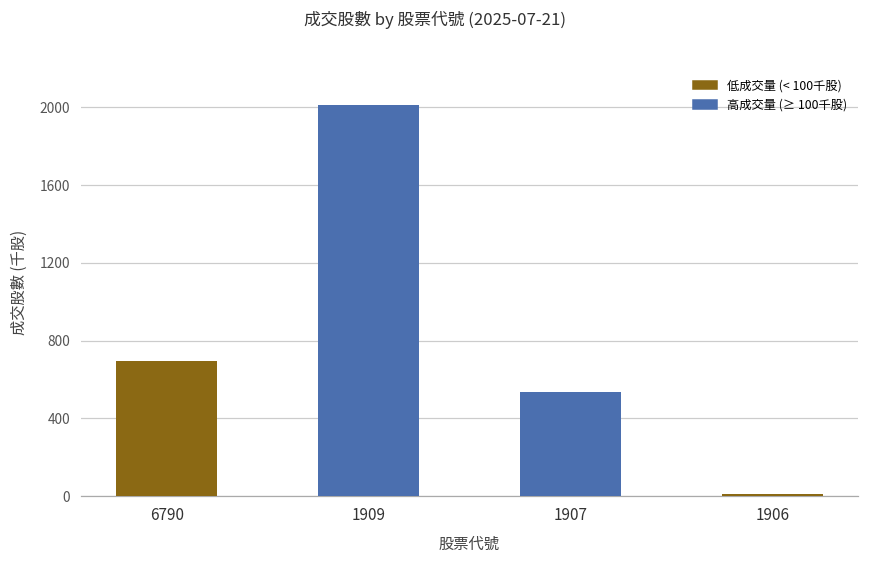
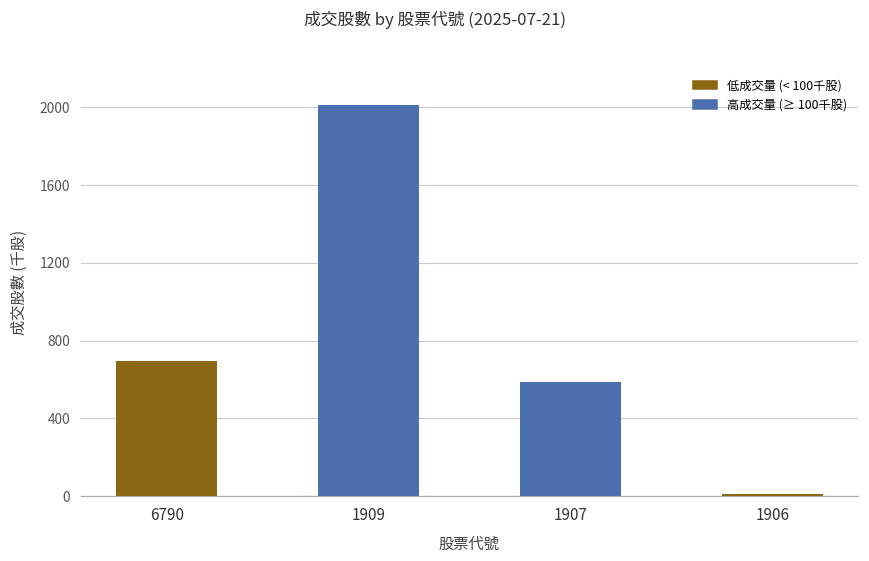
  {
    "6790": 700,
    "1909": 2010,
-   "1907": 540
+   "1907": 590
  }
